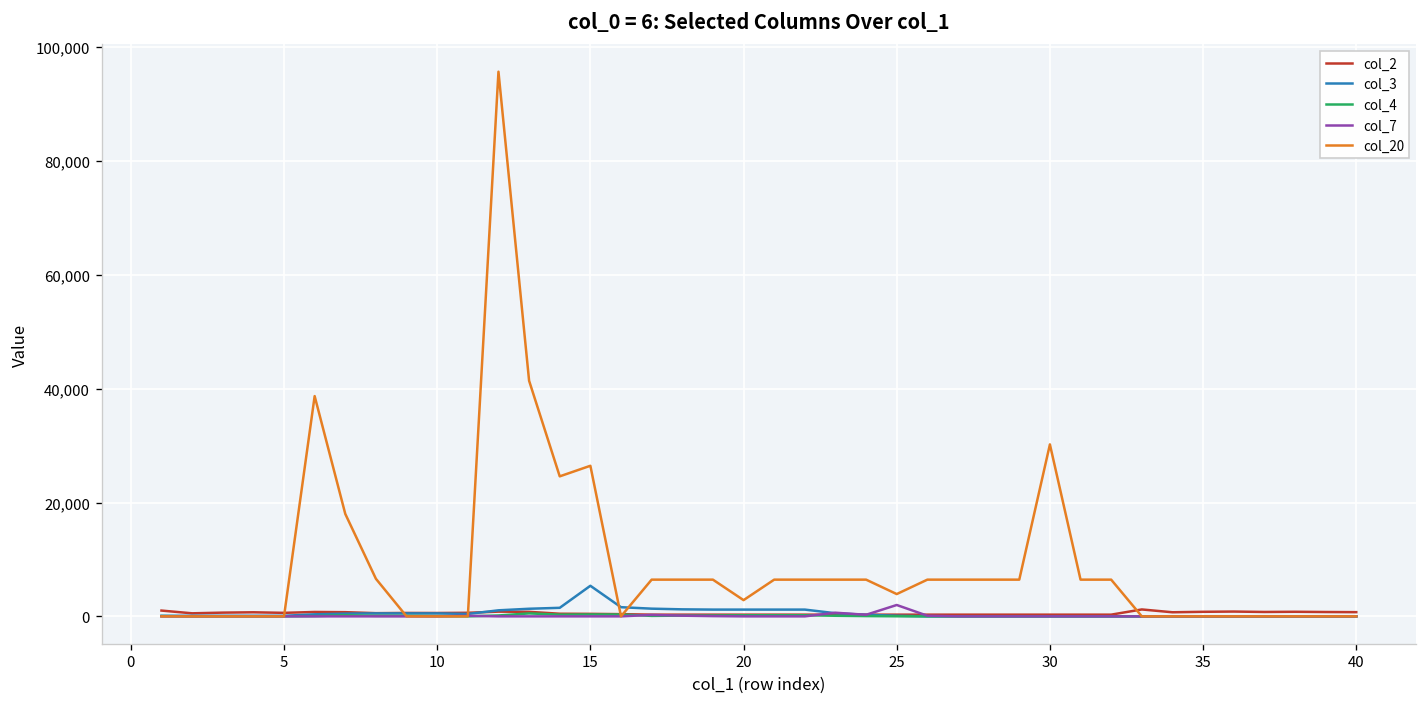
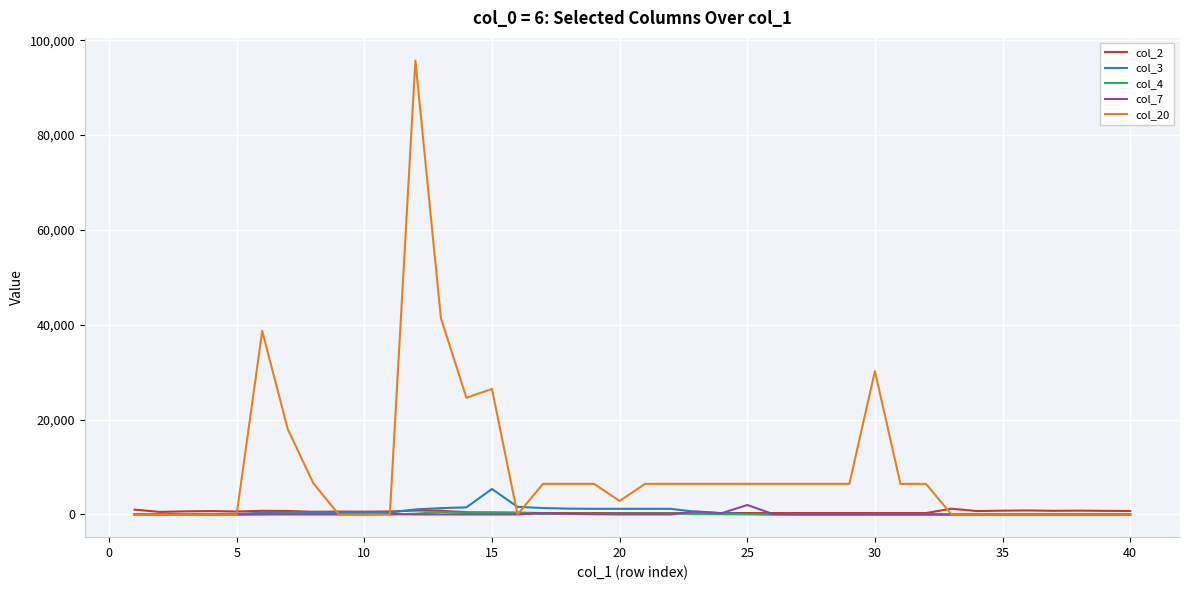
  {
    "col_2": {
      "35": "1,000",
      "40": "1,000"
    },
    "col_3": {
      "15": "5,000",
      "20": "1,000"
    },
    "col_7": {
      "25": "2,000"
    },
    "col_20": {
      "15": "26,000",
      "20": "3,000",
-     "25": "4,000",
+     "25": "6,000",
      "30": "30,000"
    }
  }
